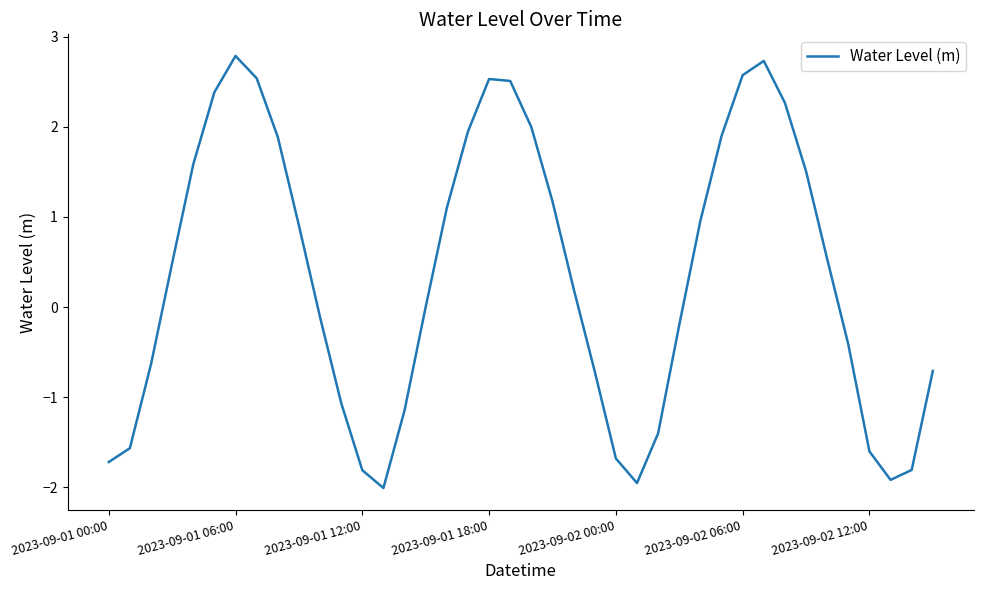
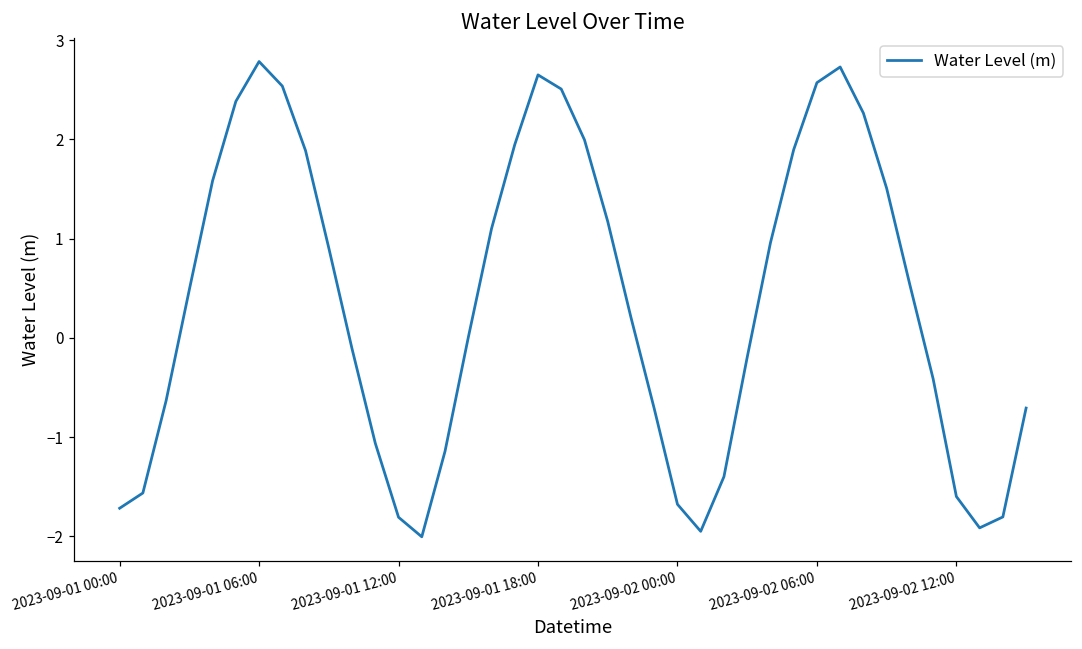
  {
    "2023-09-01 00:00": -1.7,
    "2023-09-01 06:00": 2.8,
    "2023-09-01 12:00": -1.8,
-   "2023-09-01 18:00": 2.5,
+   "2023-09-01 18:00": 2.7,
    "2023-09-02 00:00": -1.7,
    "2023-09-02 06:00": 2.6,
    "2023-09-02 12:00": -1.6
  }
